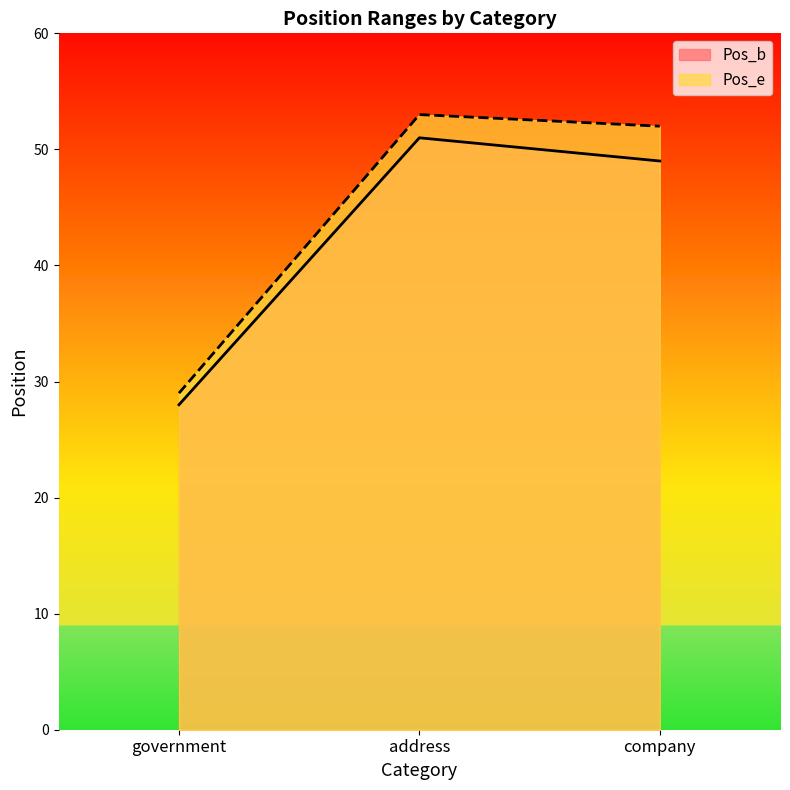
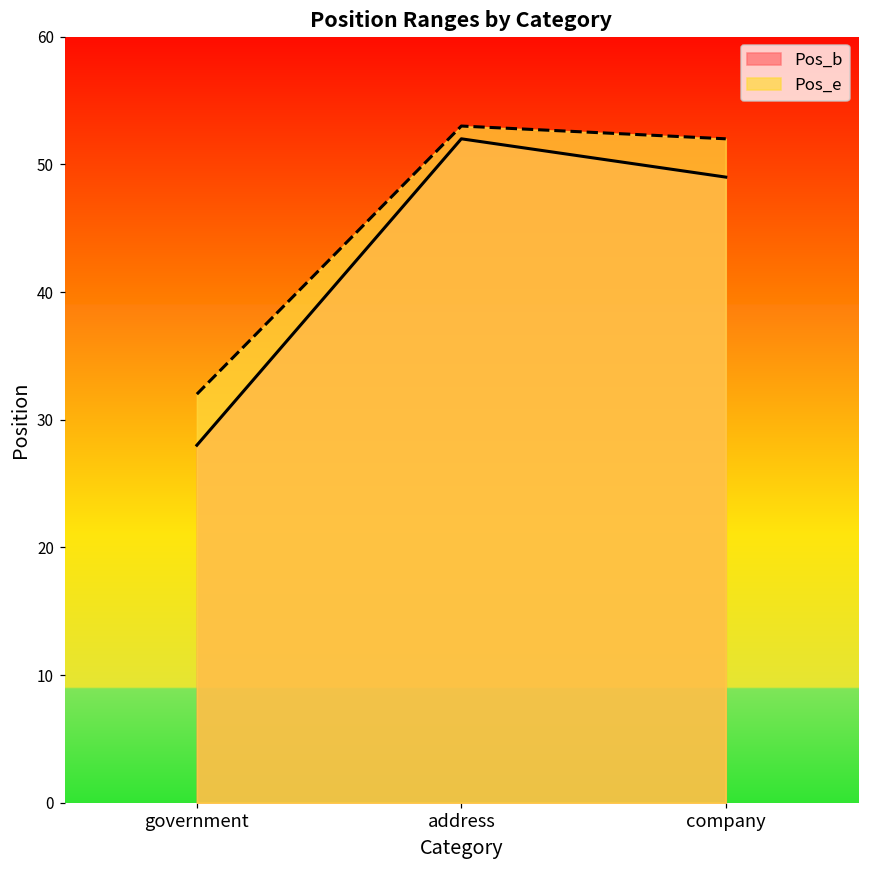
  {
    "Pos_b": {
      "government": 28,
-     "address": 51,
+     "address": 52,
      "company": 49
    },
    "Pos_e": {
-     "government": 29,
+     "government": 32,
      "address": 53,
      "company": 52
    }
  }
